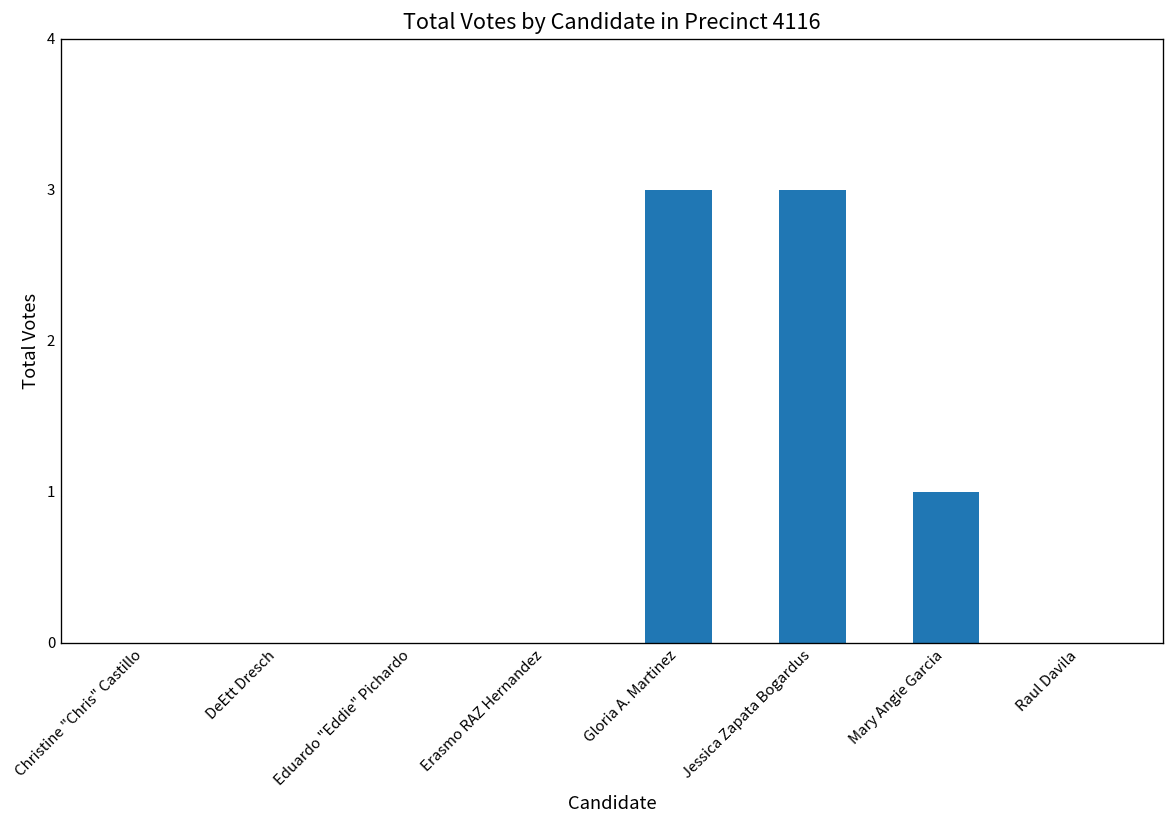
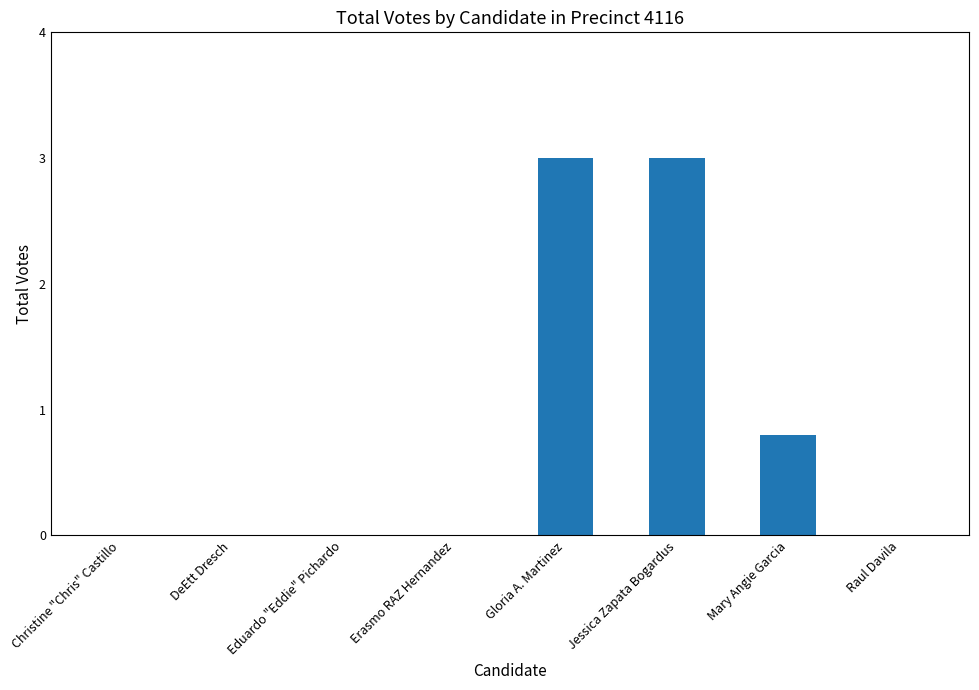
  {
    "Christine \"Chris\" Castillo": 0.0,
    "DeEtt Dresch": 0.0,
    "Eduardo \"Eddie\" Pichardo": 0.0,
    "Erasmo RAZ Hernandez": 0.0,
    "Gloria A. Martinez": 3.0,
    "Jessica Zapata Bogardus": 3.0,
-   "Mary Angie Garcia": 1.0,
+   "Mary Angie Garcia": 0.8,
    "Raul Davila": 0.0
  }
